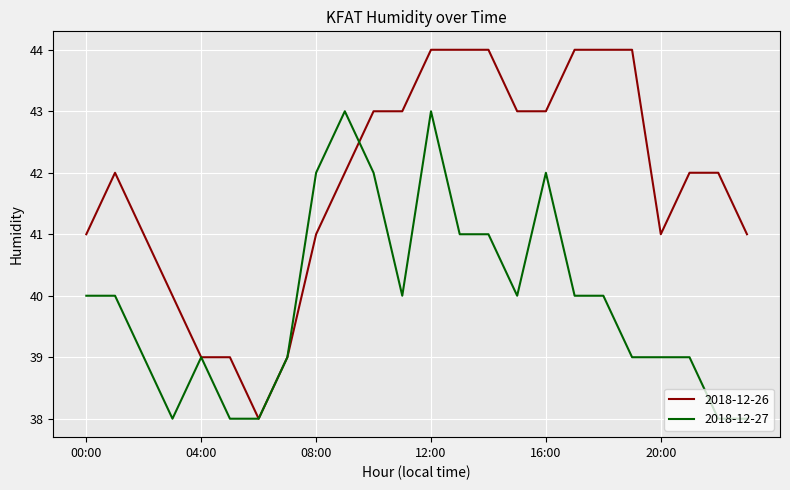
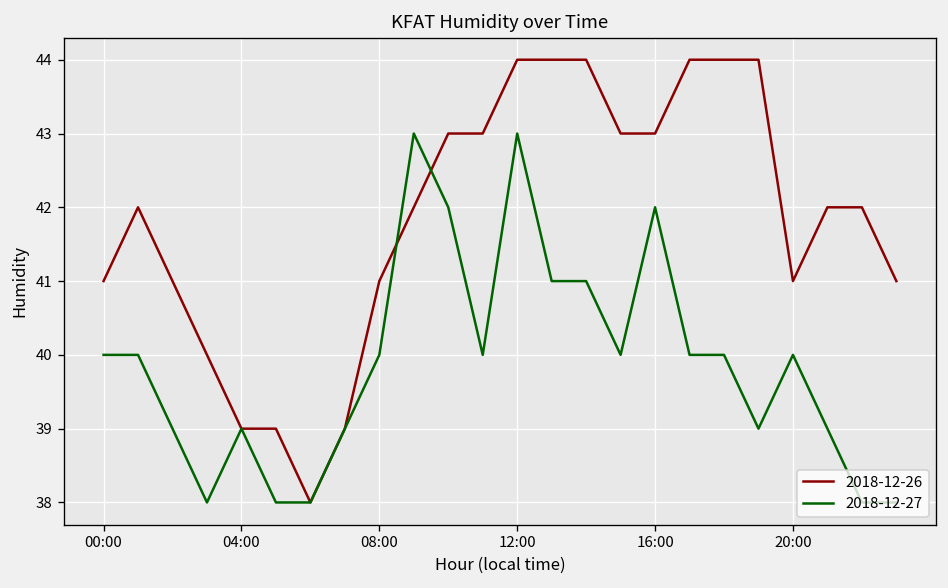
  {
    "2018-12-26": {
      "00:00": 41,
      "08:00": 41,
      "12:00": 44,
      "16:00": 43,
      "20:00": 41
    },
    "2018-12-27": {
      "00:00": 40,
-     "08:00": 42,
+     "08:00": 40,
      "12:00": 43,
      "16:00": 42,
-     "20:00": 39
+     "20:00": 40
    }
  }
